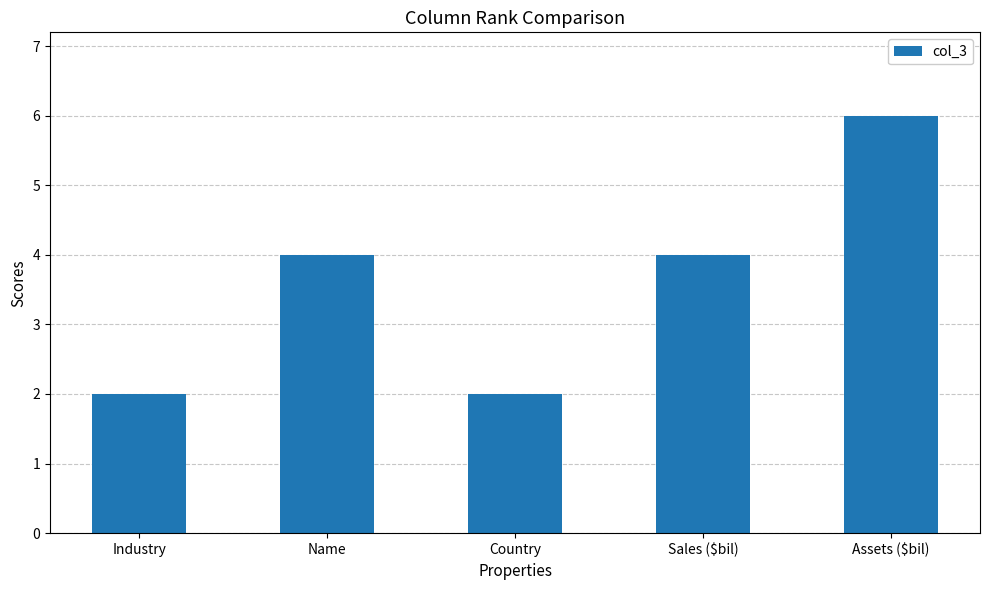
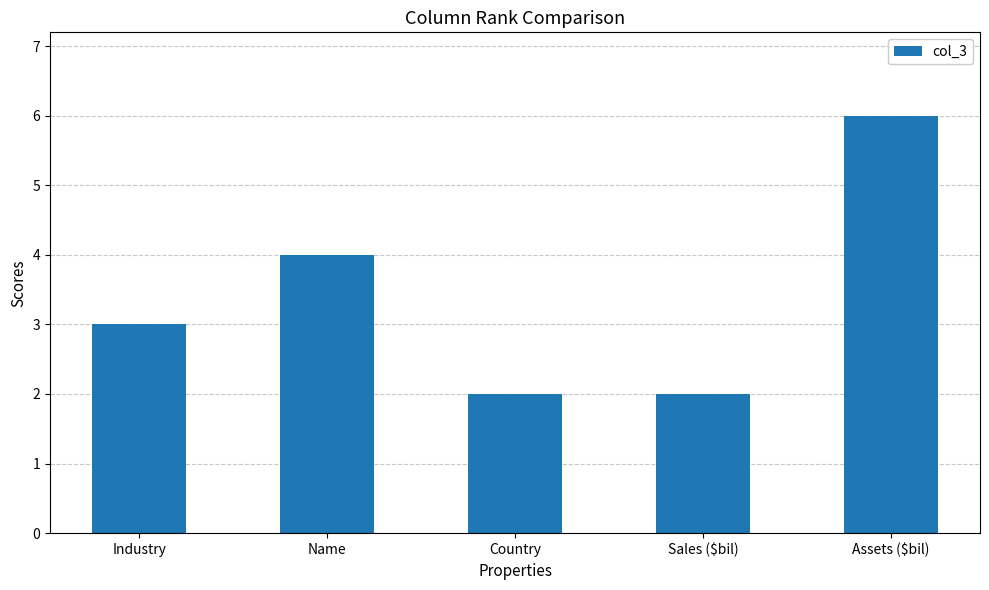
  {
-   "Industry": 2,
+   "Industry": 3,
    "Name": 4,
    "Country": 2,
-   "Sales ($bil)": 4,
+   "Sales ($bil)": 2,
    "Assets ($bil)": 6
  }
